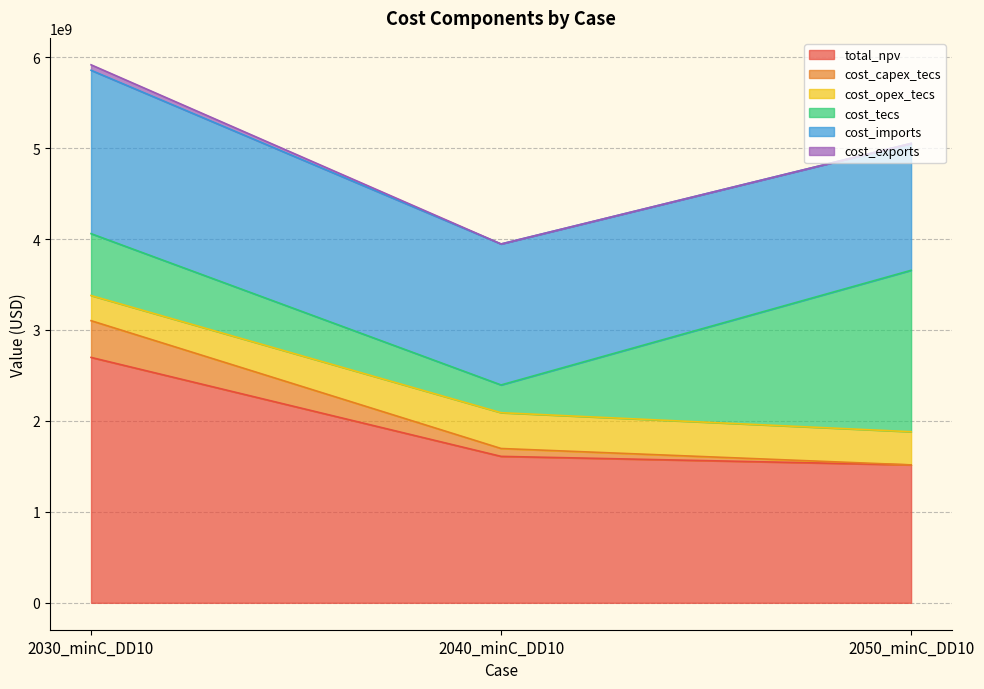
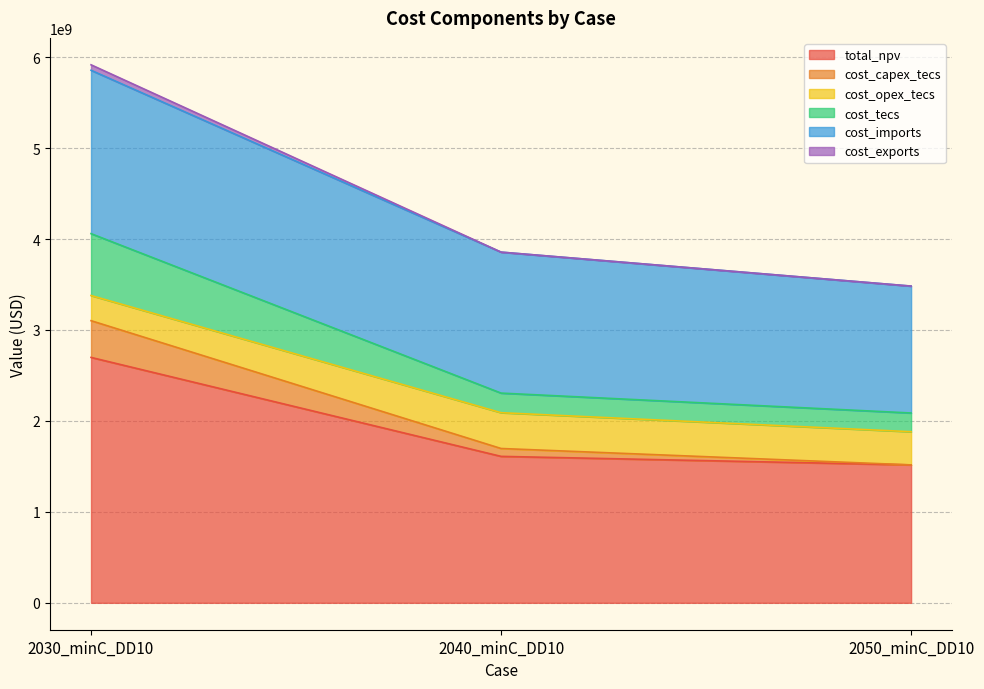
  {
    "cost_opex_tecs": {
      "2030_minC_DD10": 300000000,
      "2040_minC_DD10": 400000000,
      "2050_minC_DD10": 400000000
    },
    "cost_tecs": {
      "2030_minC_DD10": 700000000,
-     "2040_minC_DD10": 300000000,
-     "2050_minC_DD10": 1800000000
+     "2040_minC_DD10": 200000000,
+     "2050_minC_DD10": 200000000
    },
    "cost_imports": {
      "2030_minC_DD10": 1800000000
    },
    "cost_exports": {
      "2030_minC_DD10": 100000000
    }
  }
